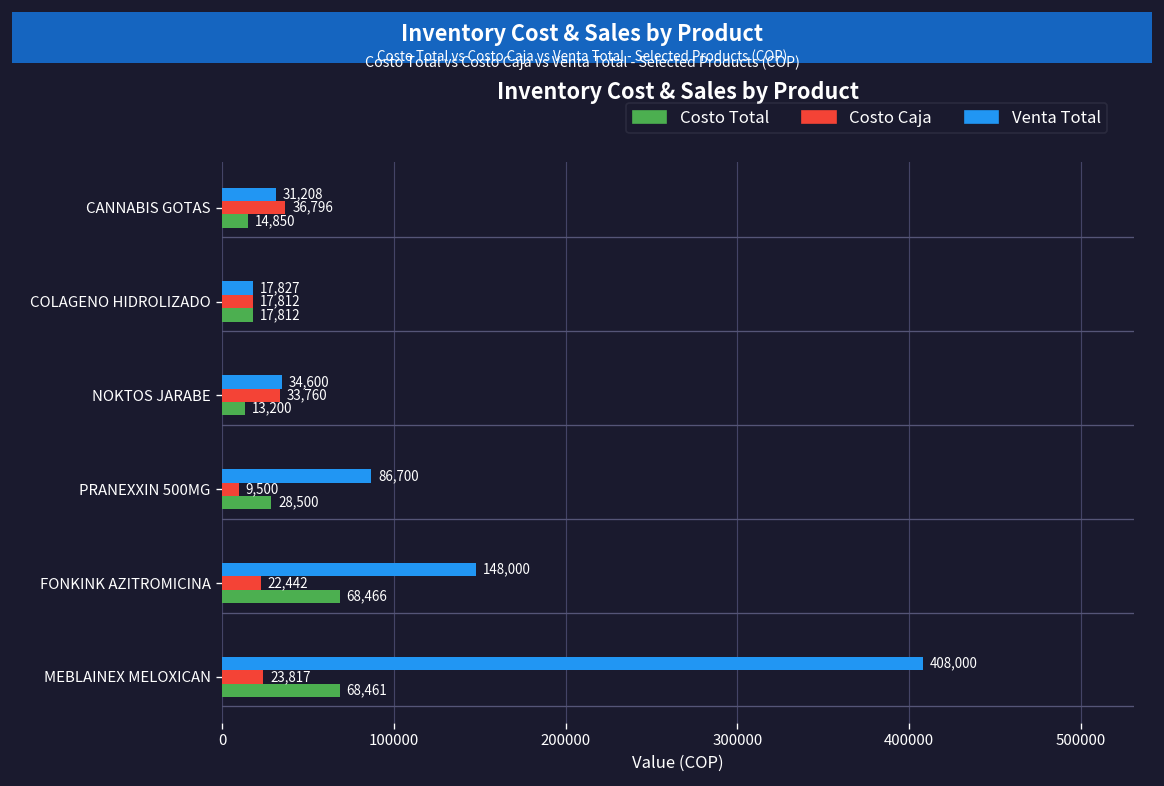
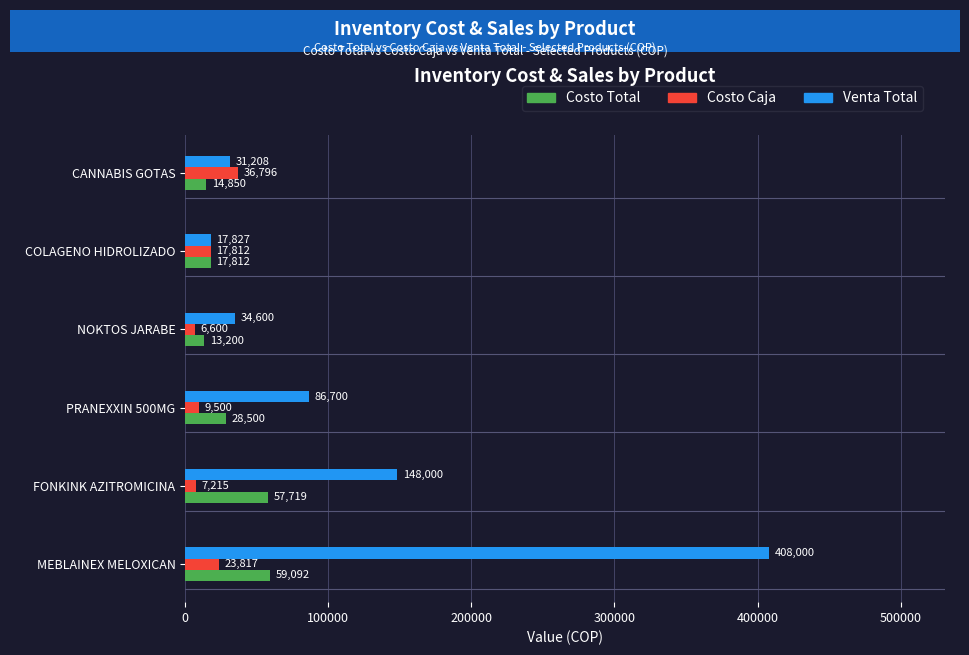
  {
    "Costo Total": {
      "CANNABIS GOTAS": "14,850",
      "COLAGENO HIDROLIZADO": "17,812",
      "NOKTOS JARABE": "13,200",
      "PRANEXXIN 500MG": "28,500",
-     "FONKINK AZITROMICINA": "68,466",
-     "MEBLAINEX MELOXICAN": "68,461"
+     "FONKINK AZITROMICINA": "57,719",
+     "MEBLAINEX MELOXICAN": "59,092"
    },
    "Costo Caja": {
      "CANNABIS GOTAS": "36,796",
      "COLAGENO HIDROLIZADO": "17,812",
-     "NOKTOS JARABE": "33,760",
+     "NOKTOS JARABE": "6,600",
      "PRANEXXIN 500MG": "9,500",
-     "FONKINK AZITROMICINA": "22,442",
+     "FONKINK AZITROMICINA": "7,215",
      "MEBLAINEX MELOXICAN": "23,817"
    },
    "Venta Total": {
      "CANNABIS GOTAS": "31,208",
      "COLAGENO HIDROLIZADO": "17,827",
      "NOKTOS JARABE": "34,600",
      "PRANEXXIN 500MG": "86,700",
      "FONKINK AZITROMICINA": "148,000",
      "MEBLAINEX MELOXICAN": "408,000"
    }
  }
